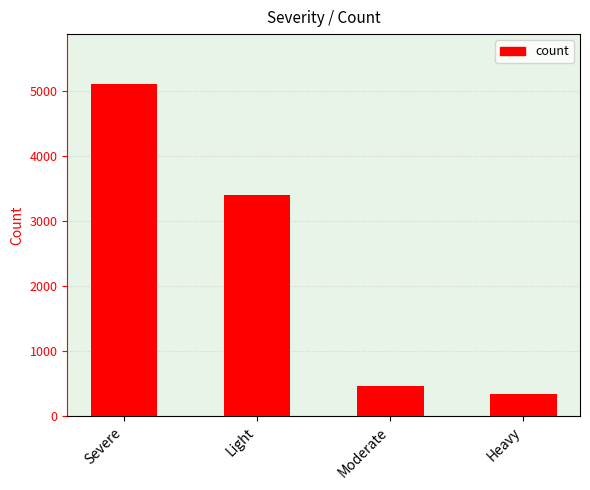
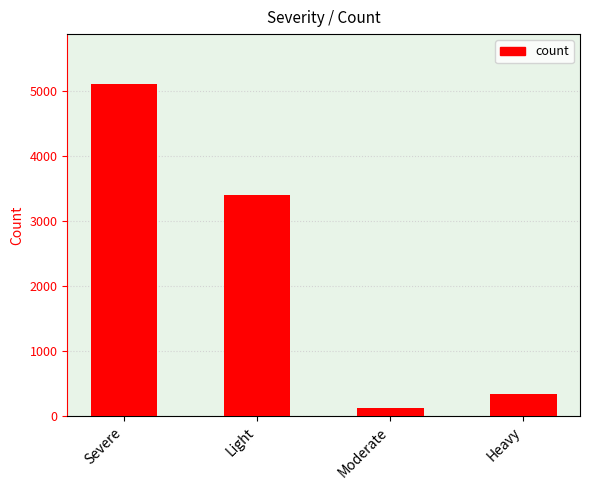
  {
    "Severe": 5100,
    "Light": 3400,
-   "Moderate": 500,
+   "Moderate": 100,
    "Heavy": 300
  }
